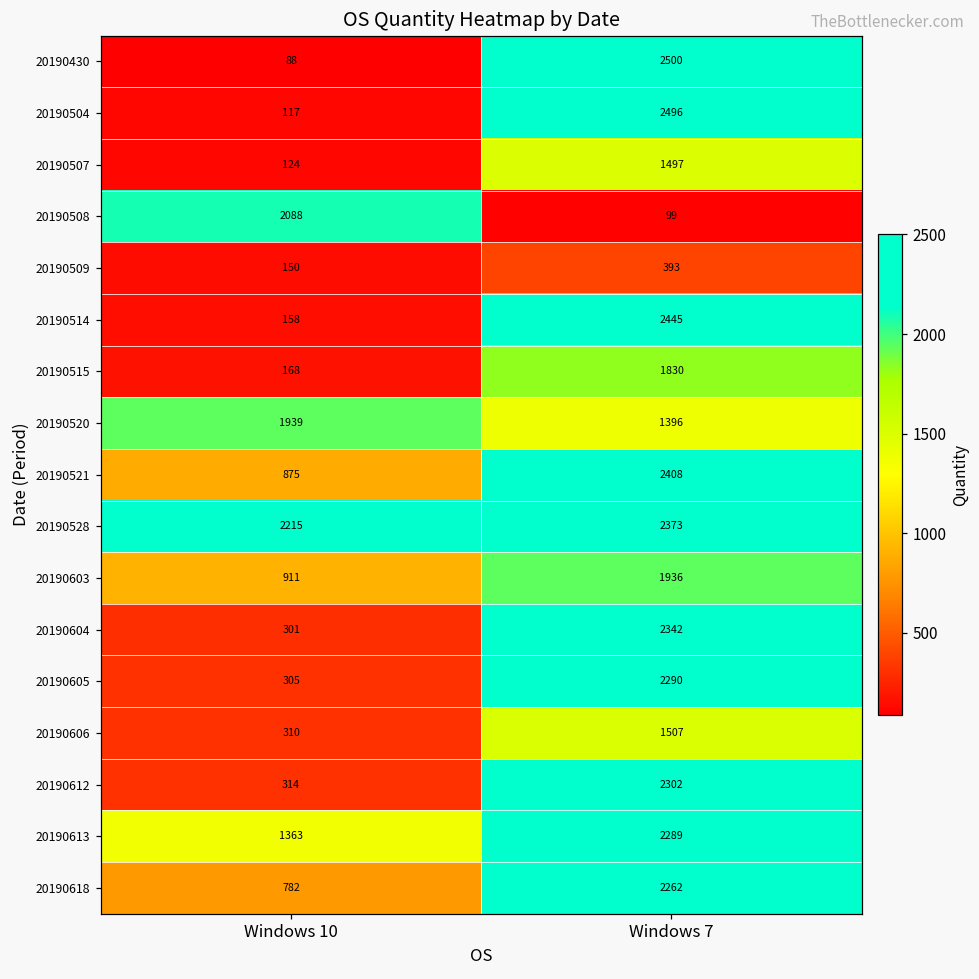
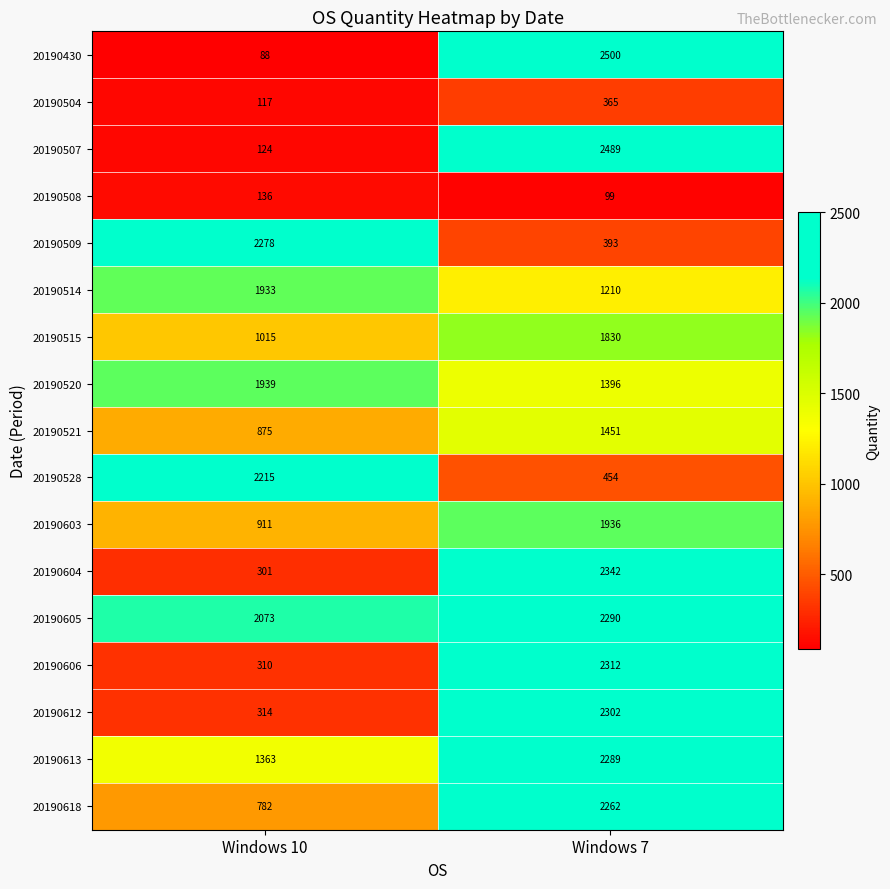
  {
    "20190430": {
      "Windows 10": 88,
      "Windows 7": 2500
    },
    "20190504": {
      "Windows 10": 117,
-     "Windows 7": 2496
+     "Windows 7": 365
    },
    "20190507": {
      "Windows 10": 124,
-     "Windows 7": 1497
+     "Windows 7": 2489
    },
    "20190508": {
-     "Windows 10": 2088,
+     "Windows 10": 136,
      "Windows 7": 99
    },
    "20190509": {
-     "Windows 10": 150,
+     "Windows 10": 2278,
      "Windows 7": 393
    },
    "20190514": {
-     "Windows 10": 158,
-     "Windows 7": 2445
+     "Windows 10": 1933,
+     "Windows 7": 1210
    },
    "20190515": {
-     "Windows 10": 168,
+     "Windows 10": 1015,
      "Windows 7": 1830
    },
    "20190520": {
      "Windows 10": 1939,
      "Windows 7": 1396
    },
    "20190521": {
      "Windows 10": 875,
-     "Windows 7": 2408
+     "Windows 7": 1451
    },
    "20190528": {
      "Windows 10": 2215,
-     "Windows 7": 2373
+     "Windows 7": 454
    },
    "20190603": {
      "Windows 10": 911,
      "Windows 7": 1936
    },
    "20190604": {
      "Windows 10": 301,
      "Windows 7": 2342
    },
    "20190605": {
-     "Windows 10": 305,
+     "Windows 10": 2073,
      "Windows 7": 2290
    },
    "20190606": {
      "Windows 10": 310,
-     "Windows 7": 1507
+     "Windows 7": 2312
    },
    "20190612": {
      "Windows 10": 314,
      "Windows 7": 2302
    },
    "20190613": {
      "Windows 10": 1363,
      "Windows 7": 2289
    },
    "20190618": {
      "Windows 10": 782,
      "Windows 7": 2262
    }
  }
